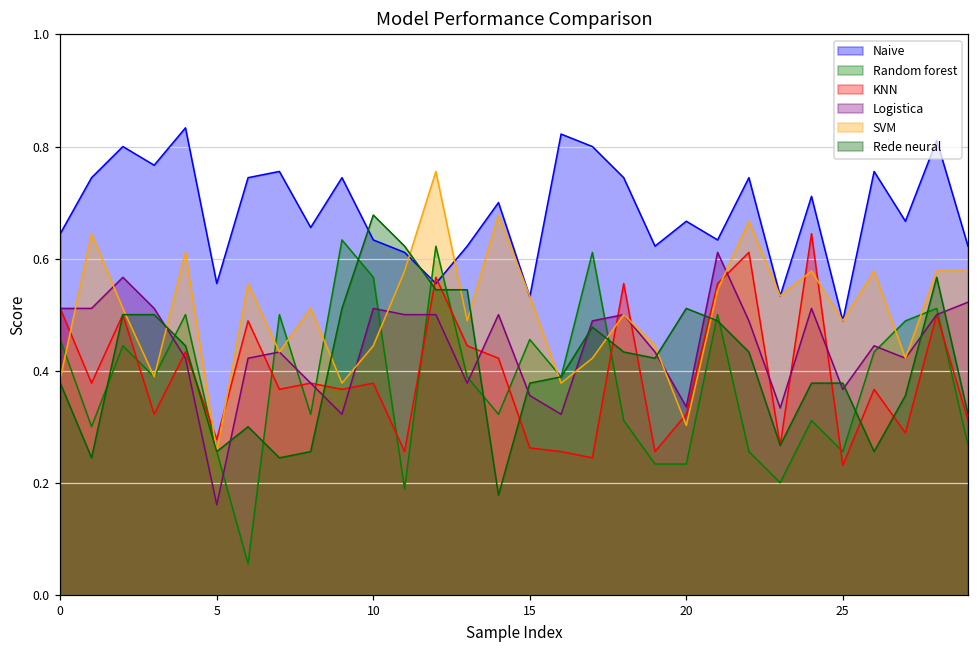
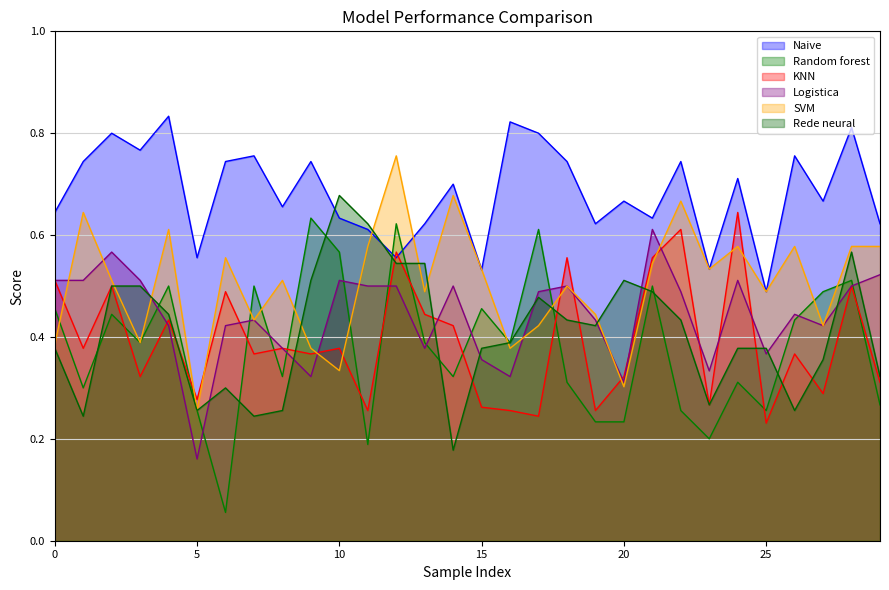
  {
    "Naive": {
      "0": 0.64,
      "5": 0.56,
      "10": 0.63,
      "20": 0.67
    },
    "KNN": {
      "5": 0.28,
      "10": 0.38,
      "15": 0.26,
      "20": 0.32,
      "25": 0.23
    },
    "Logistica": {
      "5": 0.16,
      "10": 0.51,
      "15": 0.36,
-     "20": 0.34,
+     "20": 0.31,
      "25": 0.37
    },
    "SVM": {
      "0": 0.39,
-     "10": 0.44,
+     "10": 0.33,
      "20": 0.30
    }
  }
